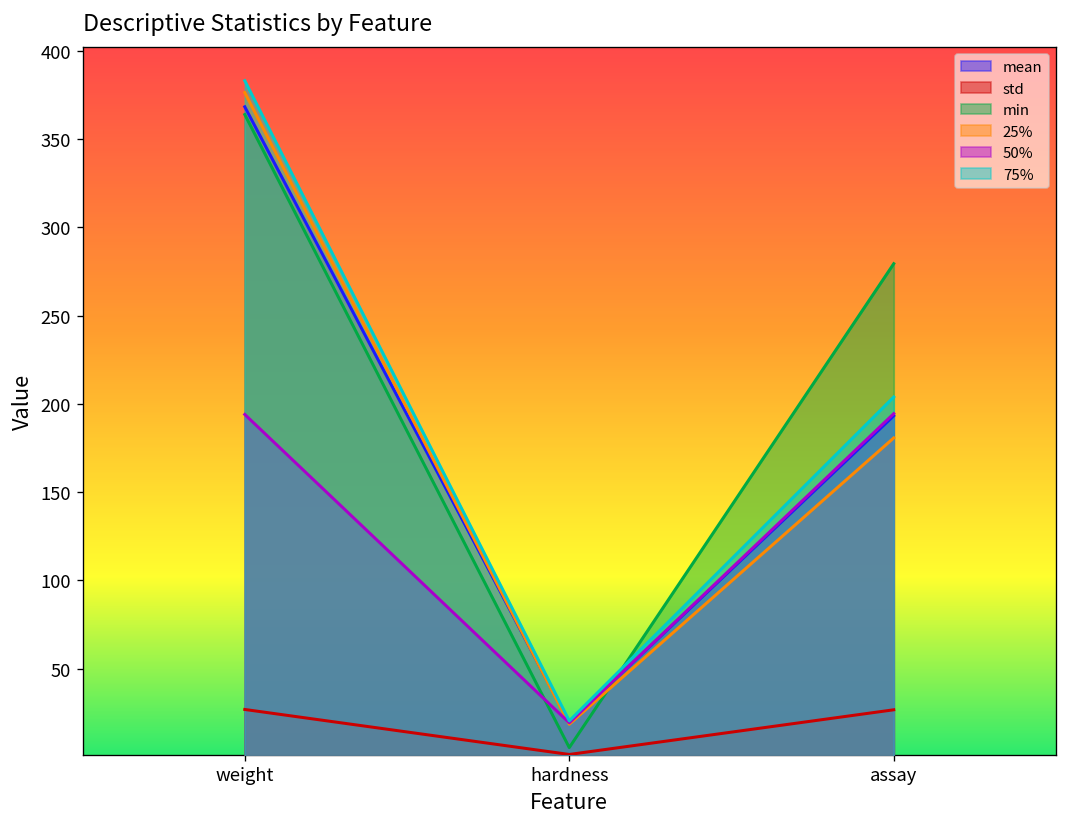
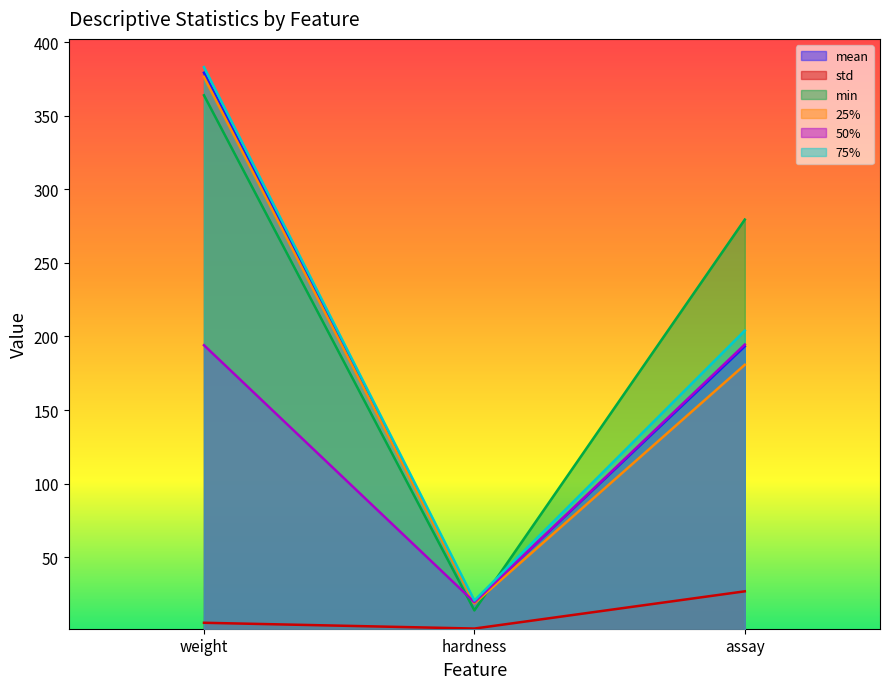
  {
    "mean": {
-     "weight": 368
+     "weight": 379
    },
    "std": {
-     "weight": 27,
+     "weight": 5,
      "hardness": 1,
      "assay": 27
    },
    "min": {
      "weight": 364,
-     "hardness": 5,
+     "hardness": 14,
      "assay": 279
    },
    "25%": {
      "weight": 376,
      "assay": 181
    },
    "50%": {
      "weight": 194
    },
    "75%": {
      "weight": 383,
      "assay": 204
    }
  }
